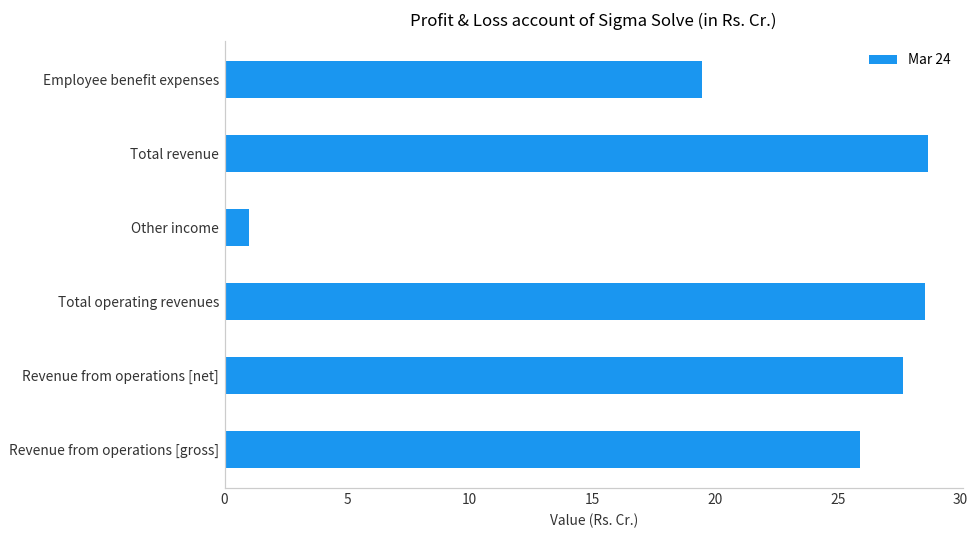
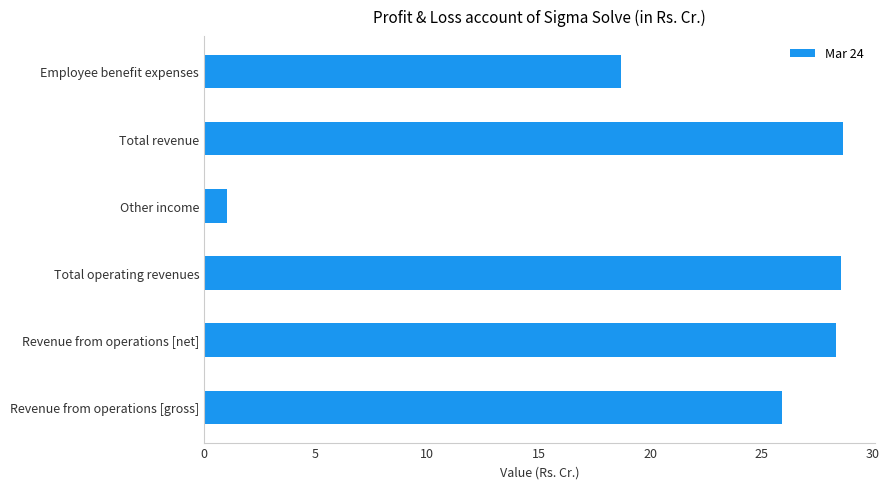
  {
-   "Employee benefit expenses": 19.5,
+   "Employee benefit expenses": 18.7,
    "Total revenue": 28.7,
    "Other income": 1.0,
    "Total operating revenues": 28.6,
-   "Revenue from operations [net]": 27.7,
+   "Revenue from operations [net]": 28.3,
    "Revenue from operations [gross]": 25.9
  }
